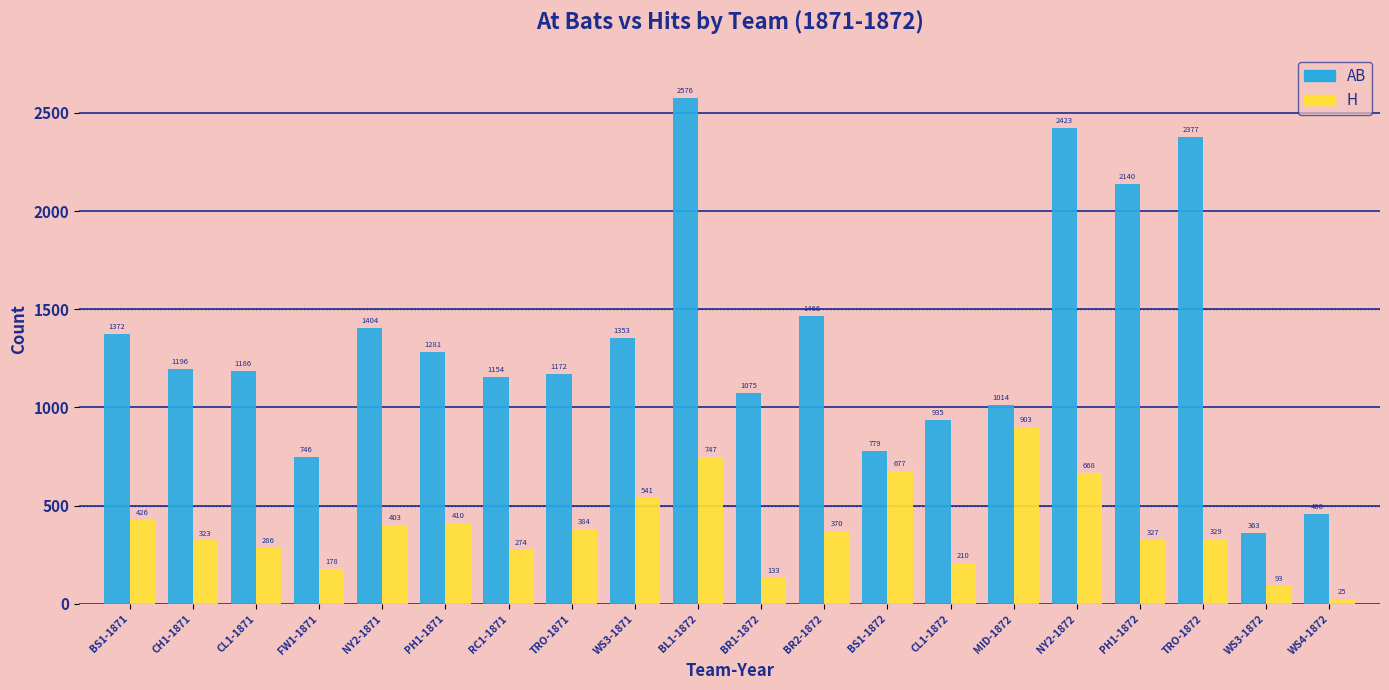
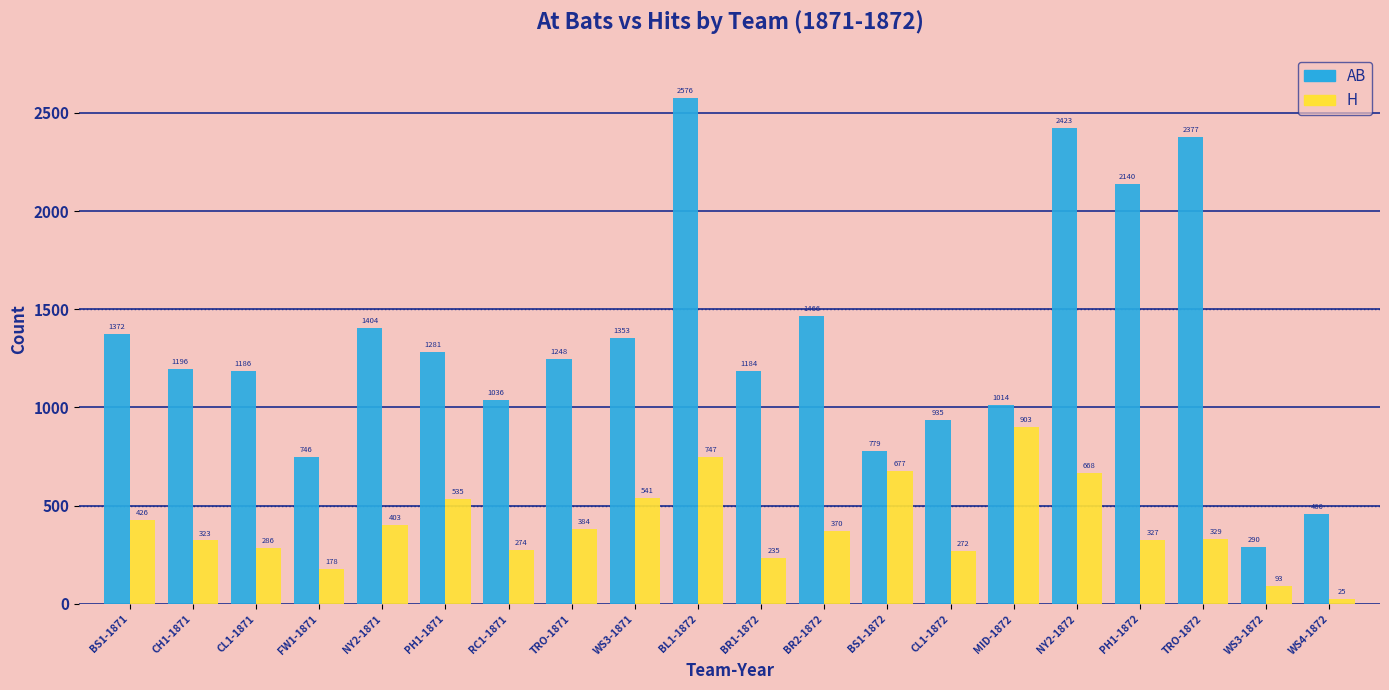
  {
    "AB": {
      "BS1-1871": 1372,
      "CH1-1871": 1196,
      "CL1-1871": 1186,
      "FW1-1871": 746,
      "NY2-1871": 1404,
      "PH1-1871": 1281,
-     "RC1-1871": 1154,
-     "TRO-1871": 1172,
+     "RC1-1871": 1036,
+     "TRO-1871": 1248,
      "WS3-1871": 1353,
      "BL1-1872": 2576,
-     "BR1-1872": 1075,
+     "BR1-1872": 1184,
      "BR2-1872": 1466,
      "BS1-1872": 779,
      "CL1-1872": 935,
      "MID-1872": 1014,
      "NY2-1872": 2423,
      "PH1-1872": 2140,
      "TRO-1872": 2377,
-     "WS3-1872": 363,
+     "WS3-1872": 290,
      "WS4-1872": 460
    },
    "H": {
      "BS1-1871": 426,
      "CH1-1871": 323,
      "CL1-1871": 286,
      "FW1-1871": 178,
      "NY2-1871": 403,
-     "PH1-1871": 410,
+     "PH1-1871": 535,
      "RC1-1871": 274,
      "TRO-1871": 384,
      "WS3-1871": 541,
      "BL1-1872": 747,
-     "BR1-1872": 133,
+     "BR1-1872": 235,
      "BR2-1872": 370,
      "BS1-1872": 677,
-     "CL1-1872": 210,
+     "CL1-1872": 272,
      "MID-1872": 903,
      "NY2-1872": 668,
      "PH1-1872": 327,
      "TRO-1872": 329,
      "WS3-1872": 93,
      "WS4-1872": 25
    }
  }
